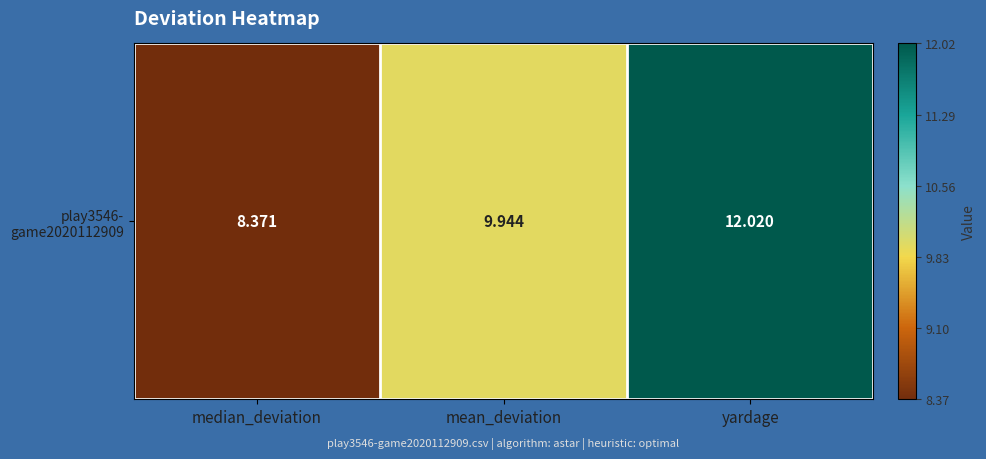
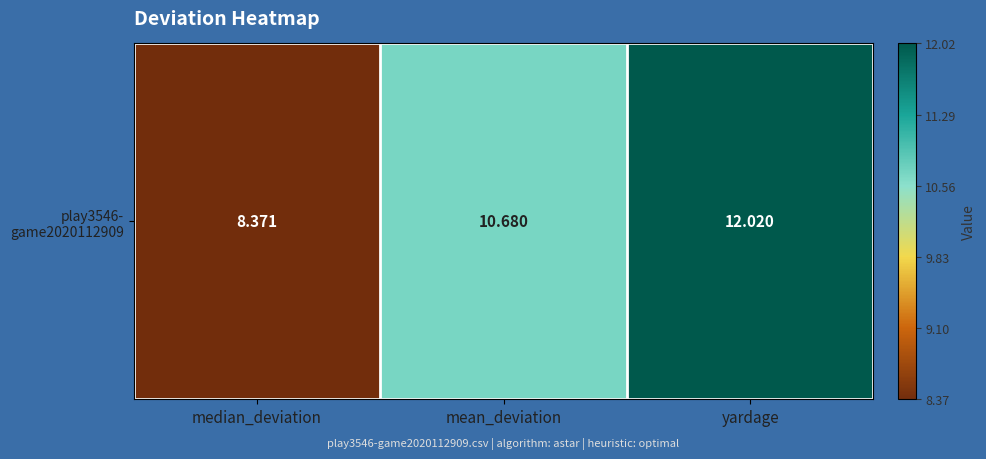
  {
    "play3546- game2020112909": {
      "median_deviation": 8.371,
-     "mean_deviation": 9.944,
+     "mean_deviation": 10.680,
      "yardage": 12.020
    }
  }
